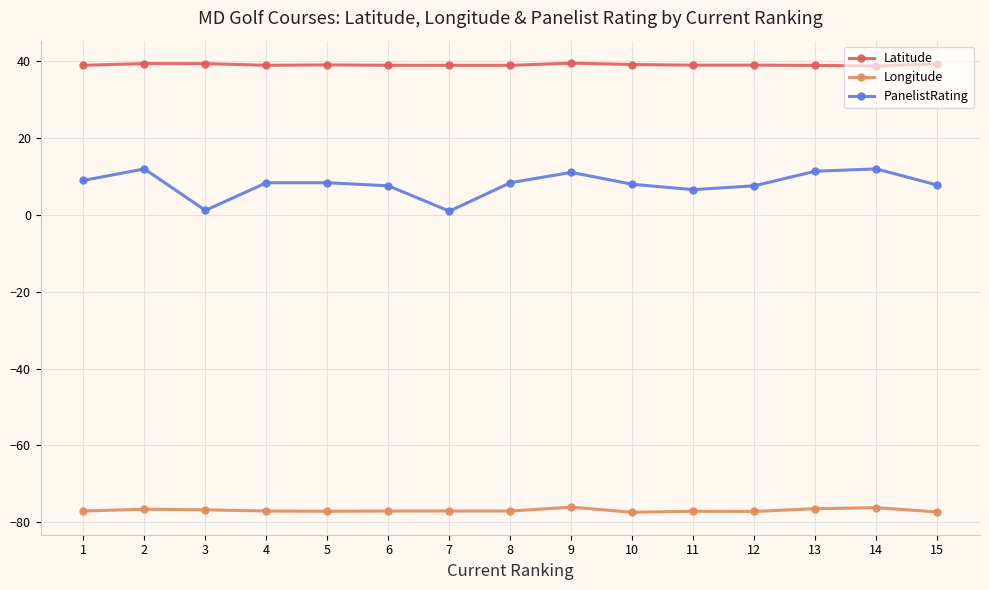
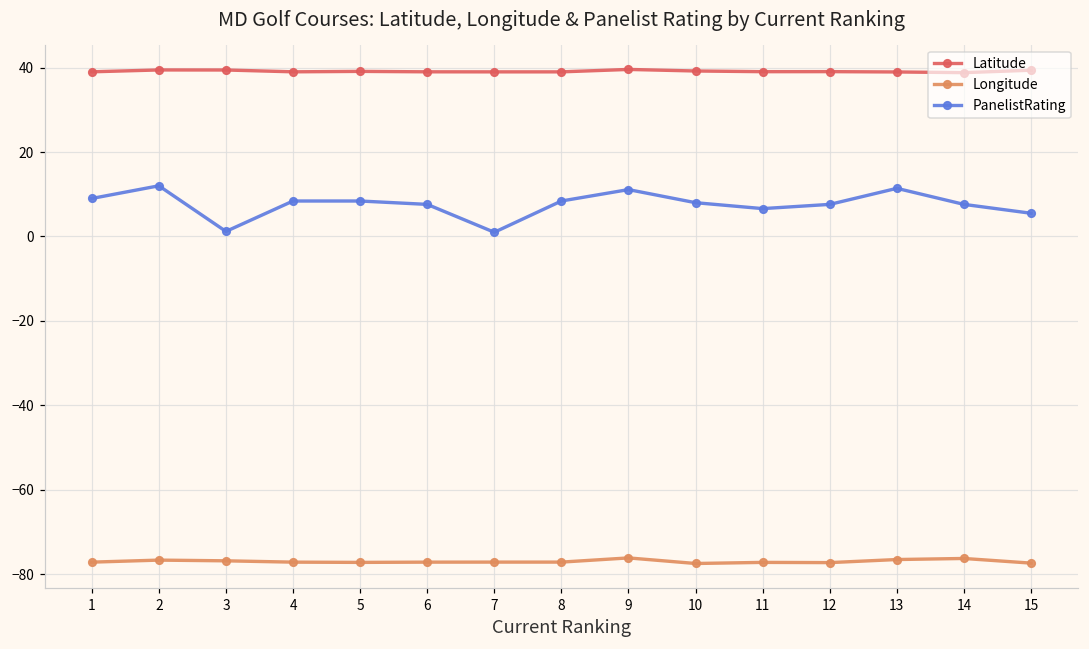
  {
    "PanelistRating": {
      "1": 9,
      "2": 12,
      "3": 1,
      "4": 8,
      "5": 8,
      "6": 8,
      "7": 1,
      "8": 8,
      "9": 11,
      "10": 8,
      "11": 7,
      "12": 8,
      "13": 11,
-     "14": 12,
-     "15": 8
+     "14": 8,
+     "15": 6
    }
  }
